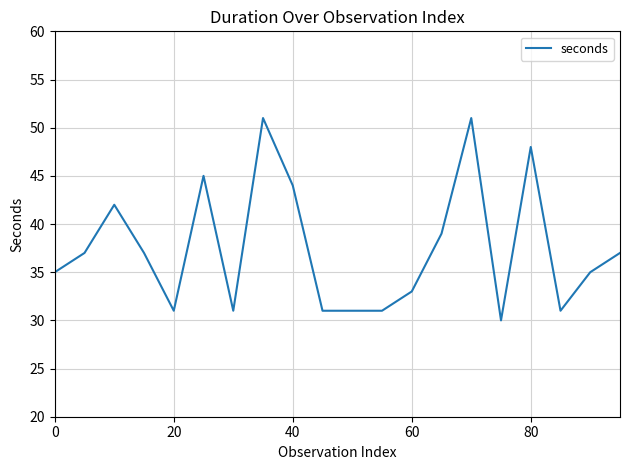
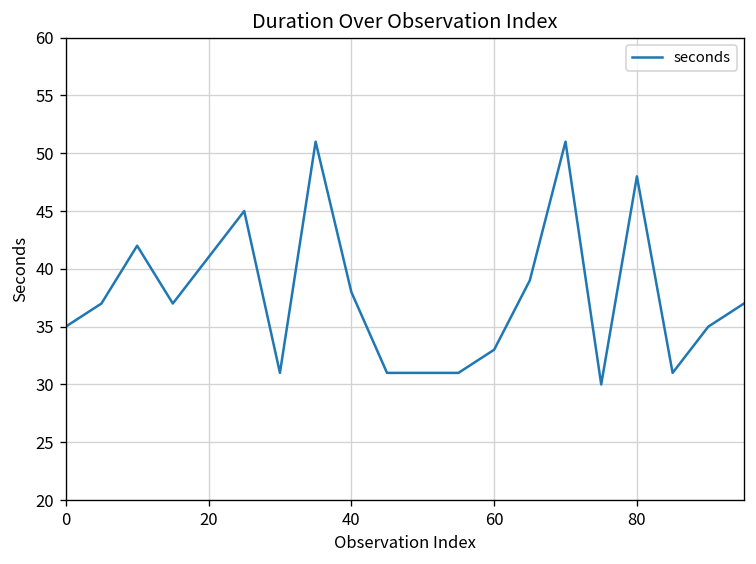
  {
    "0": 35,
-   "20": 31,
-   "40": 44,
+   "20": 41,
+   "40": 38,
    "60": 33,
    "80": 48
  }
